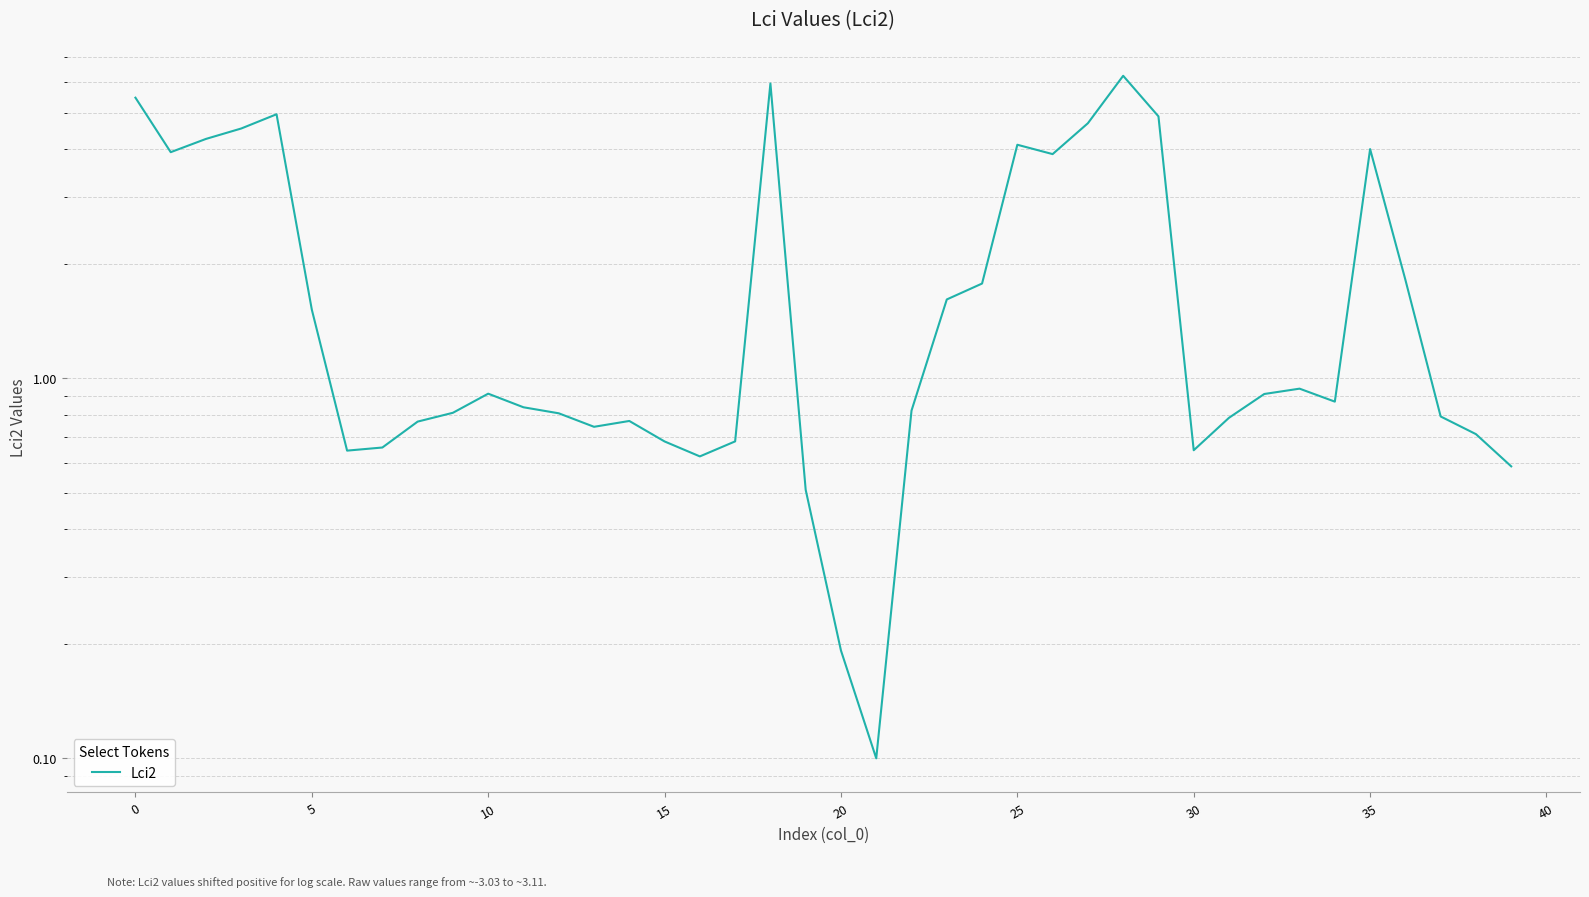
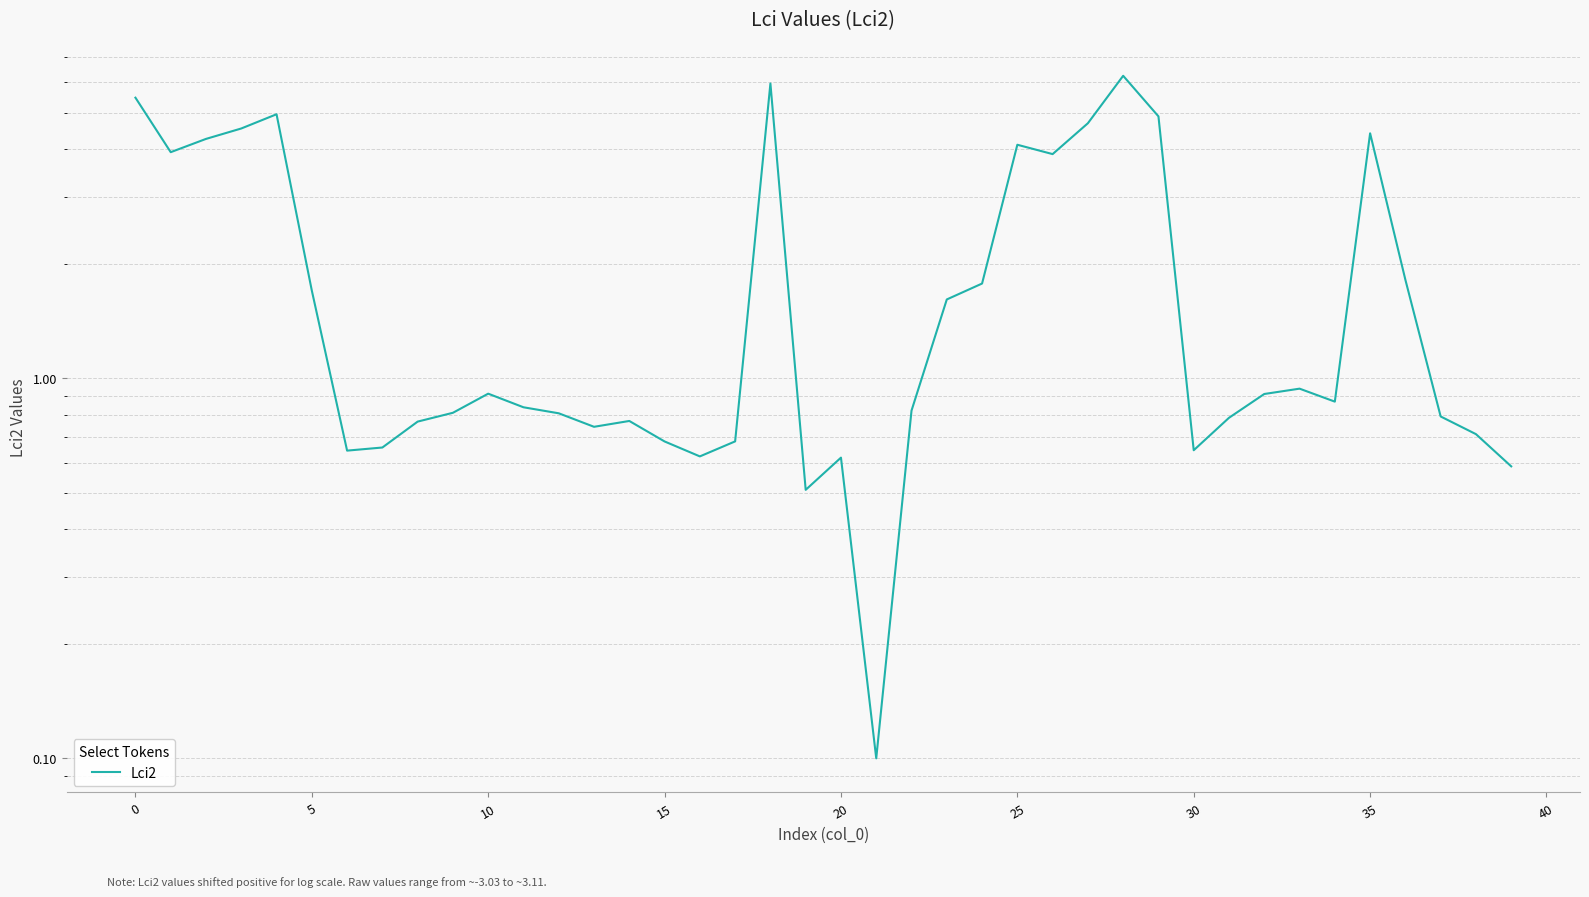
  {
    "0": 5.5,
-   "5": 1.51,
+   "5": 1.7,
    "10": 0.91,
    "15": 0.68,
-   "20": 0.19,
+   "20": 0.62,
    "25": 4.1,
    "30": 0.65,
-   "35": 4.0
+   "35": 4.4
  }
